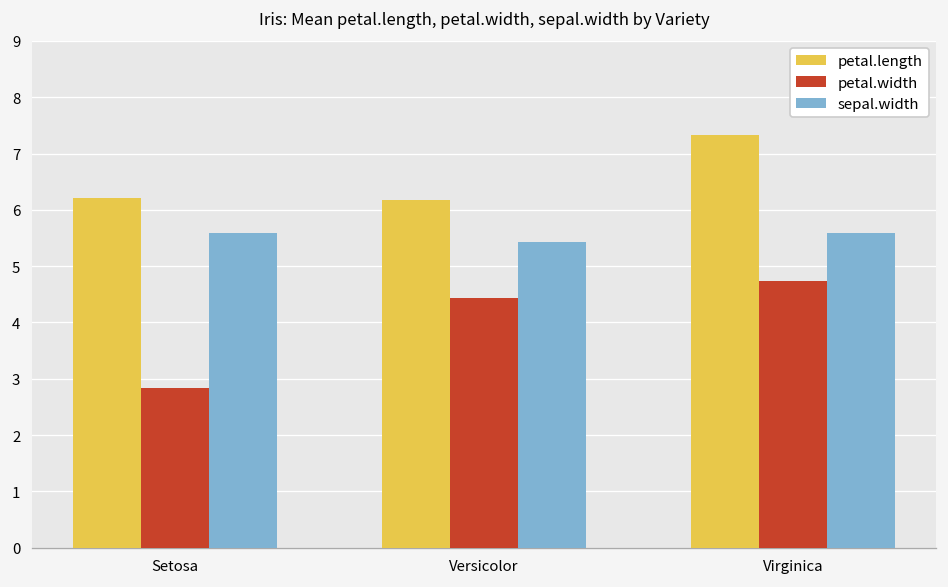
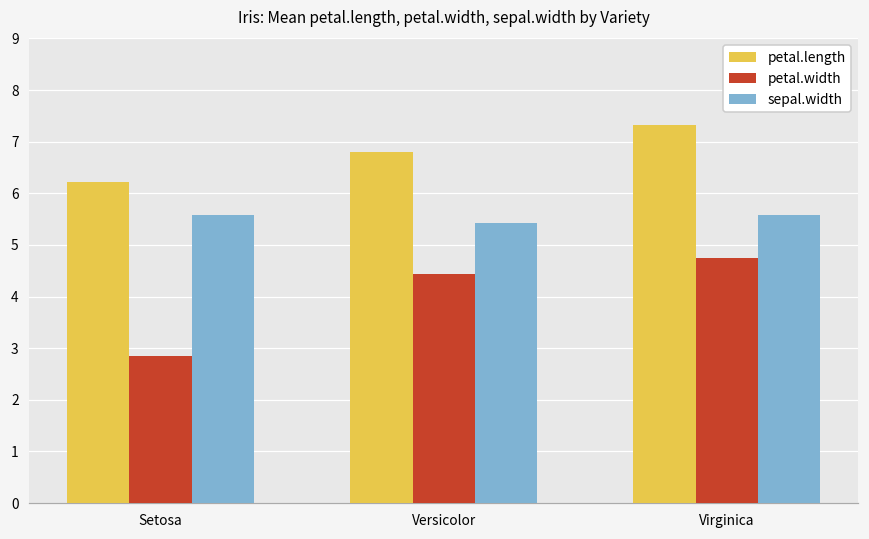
  {
    "petal.length": {
      "Setosa": 6.2,
-     "Versicolor": 6.2,
+     "Versicolor": 6.8,
      "Virginica": 7.3
    },
    "petal.width": {
      "Setosa": 2.8,
      "Versicolor": 4.4,
      "Virginica": 4.7
    },
    "sepal.width": {
      "Setosa": 5.6,
      "Versicolor": 5.4,
      "Virginica": 5.6
    }
  }
